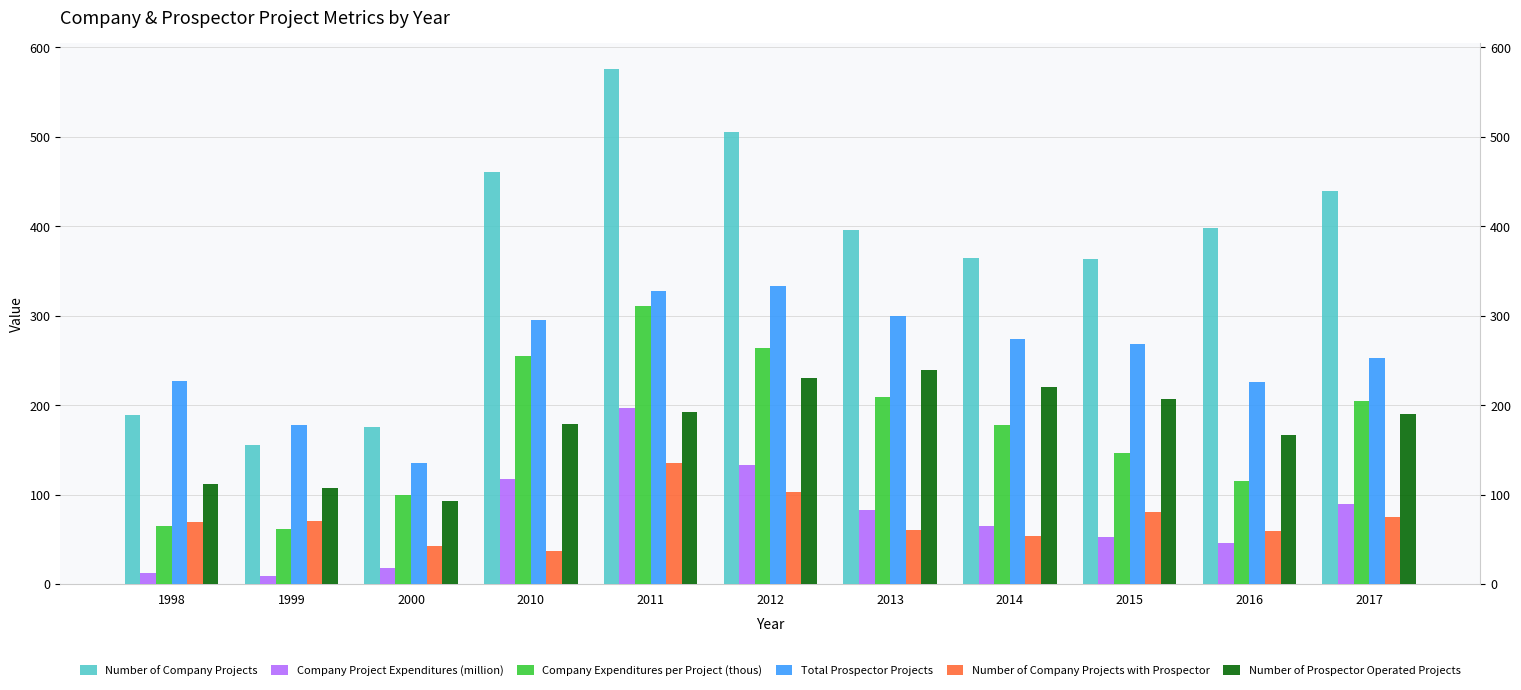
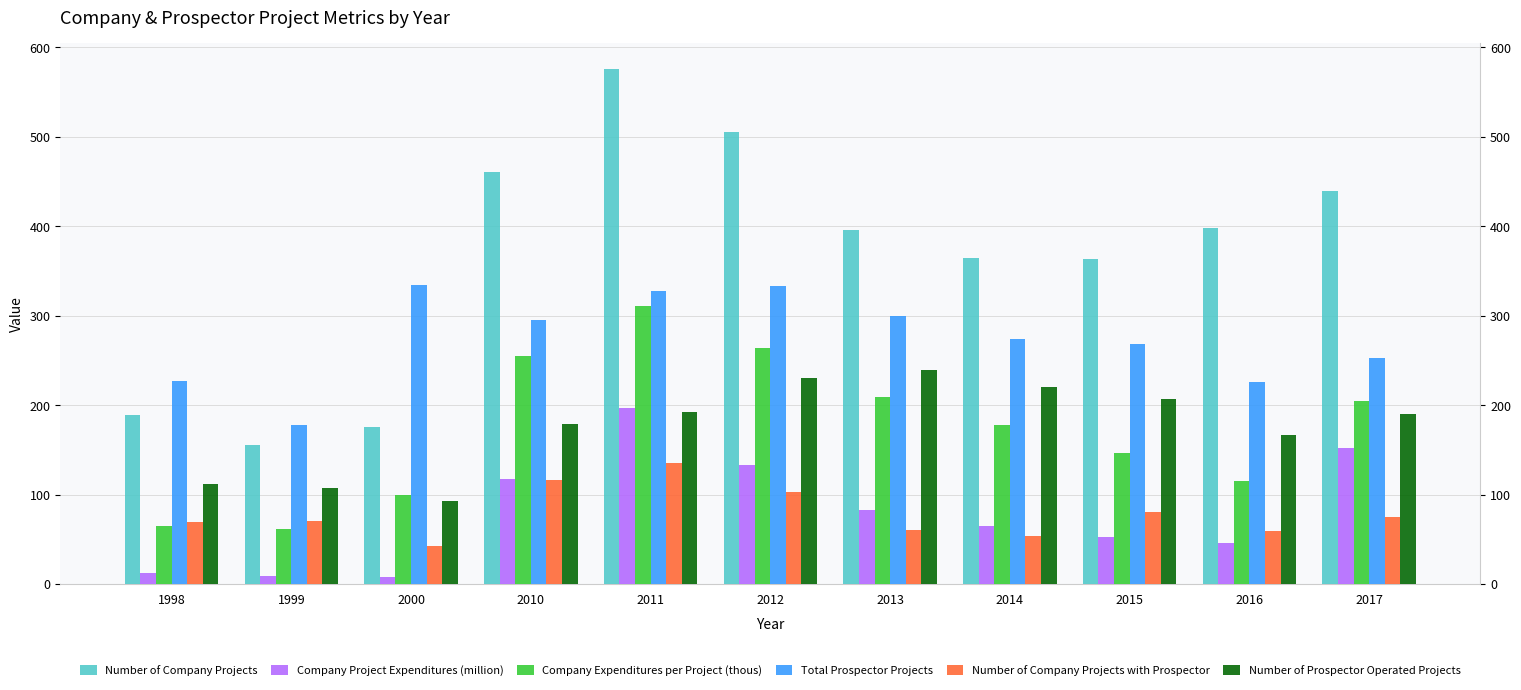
  {
    "Number of Company Projects": {
      "1998": 190,
      "1999": 160,
      "2000": 180,
      "2010": 460,
      "2011": 580,
      "2012": 510,
      "2013": 400,
      "2014": 370,
      "2015": 360,
      "2016": 400,
      "2017": 440
    },
    "Company Project Expenditures (million)": {
      "1998": 10,
      "1999": 10,
-     "2000": 20,
+     "2000": 10,
      "2010": 120,
      "2011": 200,
      "2012": 130,
      "2013": 80,
      "2014": 60,
      "2015": 50,
      "2016": 50,
-     "2017": 90
+     "2017": 150
    },
    "Company Expenditures per Project (thous)": {
      "1998": 70,
      "1999": 60,
      "2000": 100,
      "2010": 260,
      "2011": 310,
      "2012": 260,
      "2013": 210,
      "2014": 180,
      "2015": 150,
      "2016": 120,
      "2017": 210
    },
    "Total Prospector Projects": {
      "1998": 230,
      "1999": 180,
-     "2000": 140,
+     "2000": 340,
      "2010": 300,
      "2011": 330,
      "2012": 330,
      "2013": 300,
      "2014": 270,
      "2015": 270,
      "2016": 230,
      "2017": 250
    },
    "Number of Company Projects with Prospector": {
      "1998": 70,
      "1999": 70,
      "2000": 40,
-     "2010": 40,
+     "2010": 120,
      "2011": 140,
      "2012": 100,
      "2013": 60,
      "2014": 50,
      "2015": 80,
      "2016": 60,
      "2017": 80
    },
    "Number of Prospector Operated Projects": {
      "1998": 110,
      "1999": 110,
      "2000": 90,
      "2010": 180,
      "2011": 190,
      "2012": 230,
      "2013": 240,
      "2014": 220,
      "2015": 210,
      "2016": 170,
      "2017": 190
    }
  }
